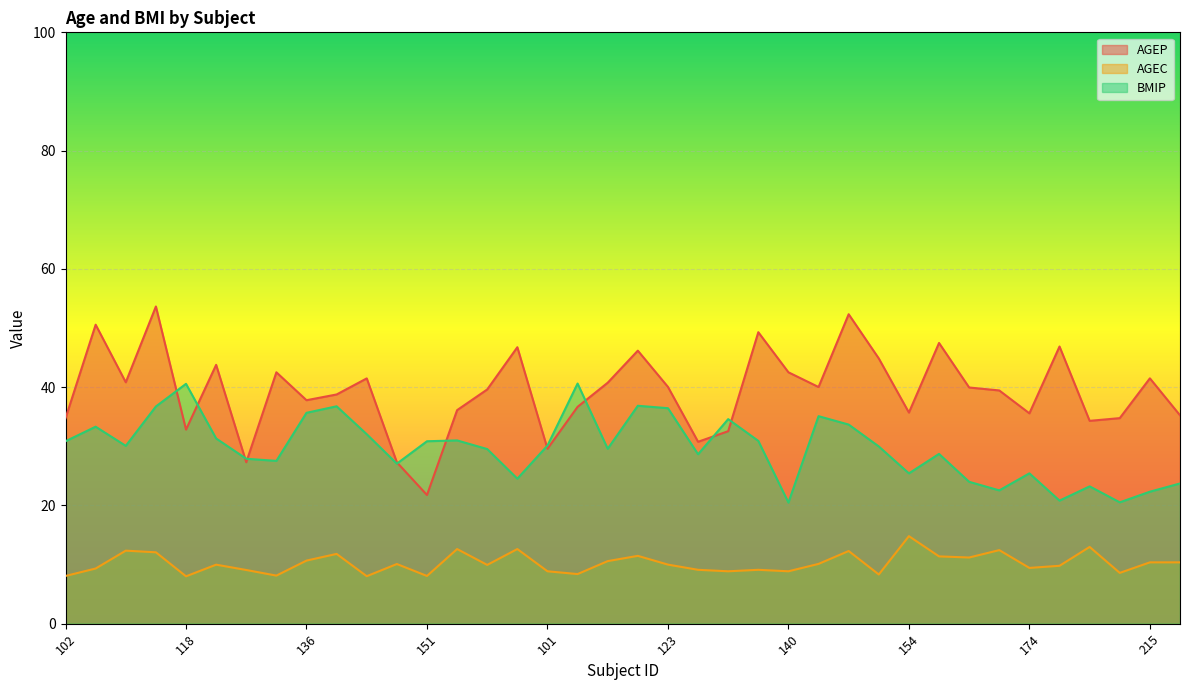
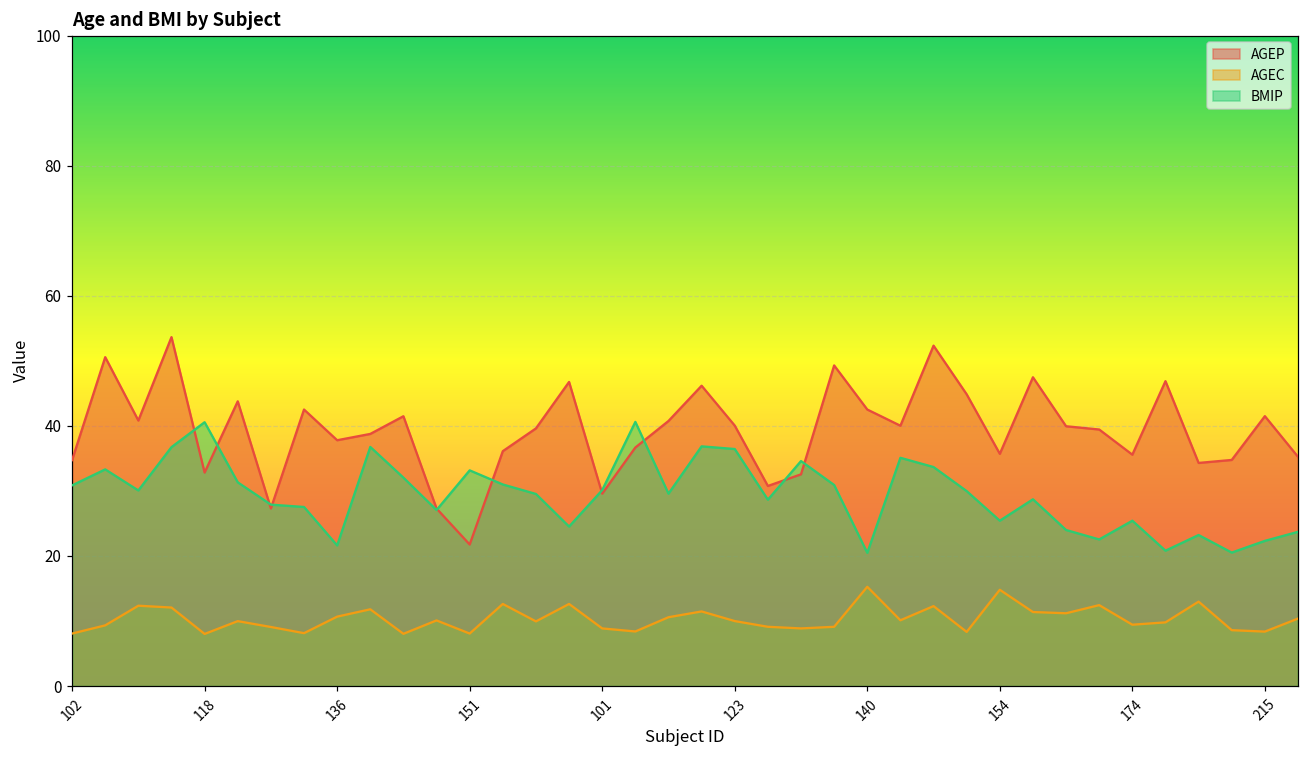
  {
    "AGEP": {
      "102": 35,
      "118": 33,
      "136": 38,
      "151": 22,
      "101": 30,
      "123": 40,
      "140": 43,
      "154": 36,
      "174": 36,
      "215": 41
    },
    "AGEC": {
      "102": 8,
      "118": 8,
      "136": 11,
      "151": 8,
      "101": 9,
      "123": 10,
-     "140": 9,
+     "140": 15,
      "154": 15,
      "174": 9,
-     "215": 10
+     "215": 8
    },
    "BMIP": {
      "102": 31,
      "118": 41,
-     "136": 36,
-     "151": 31,
+     "136": 22,
+     "151": 33,
      "101": 30,
      "123": 36,
      "140": 20,
      "154": 25,
      "174": 25,
      "215": 22
    }
  }
